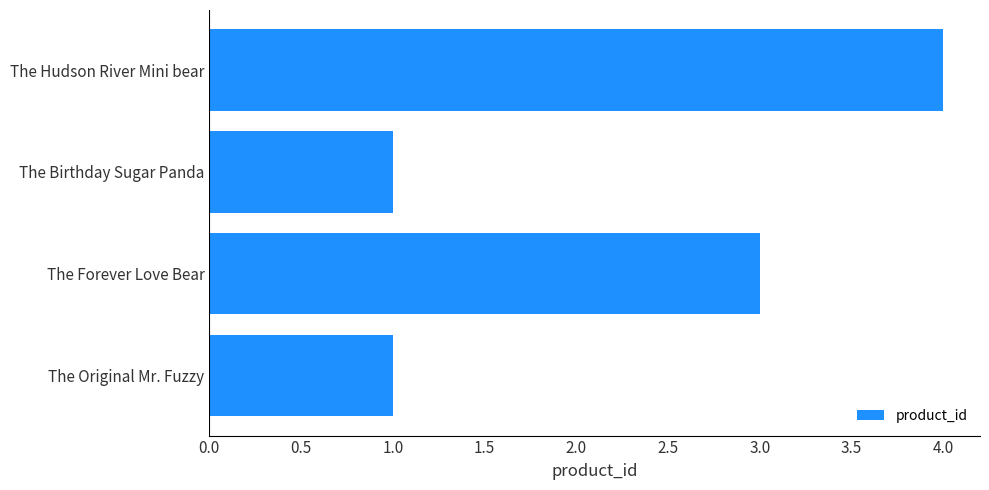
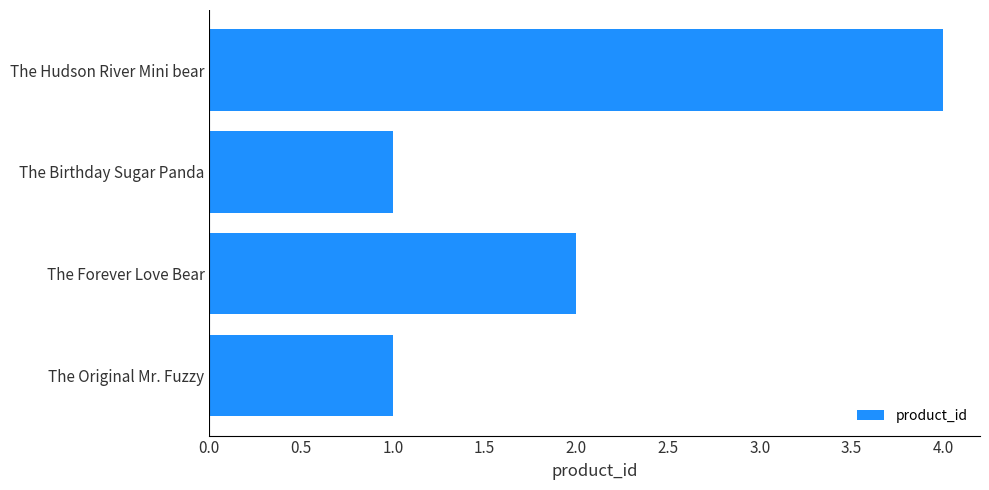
  {
    "The Hudson River Mini bear": 4,
    "The Birthday Sugar Panda": 1,
-   "The Forever Love Bear": 3,
+   "The Forever Love Bear": 2,
    "The Original Mr. Fuzzy": 1
  }
